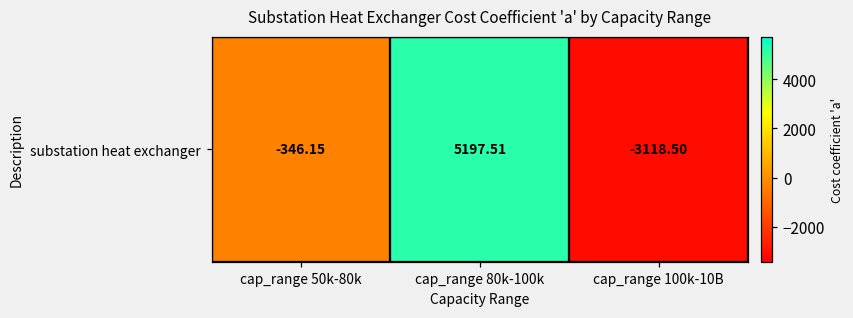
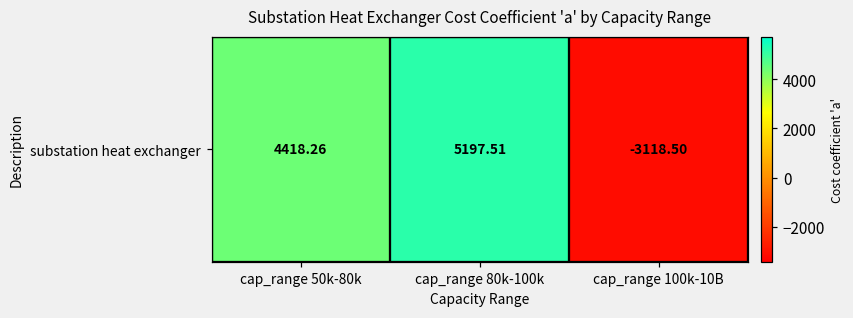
  {
    "substation heat exchanger": {
-     "cap_range 50k-80k": -346.15,
+     "cap_range 50k-80k": 4418.26,
      "cap_range 80k-100k": 5197.51,
      "cap_range 100k-10B": -3118.50
    }
  }
